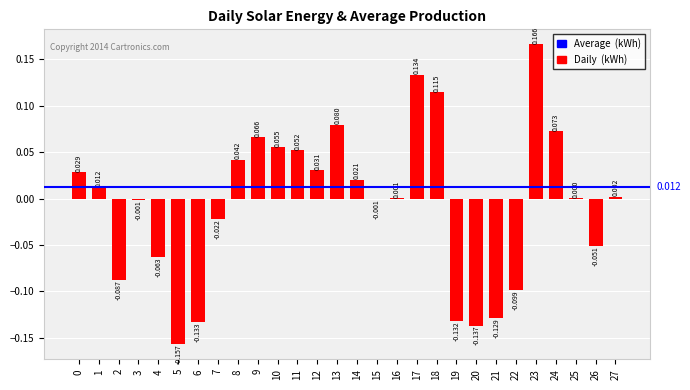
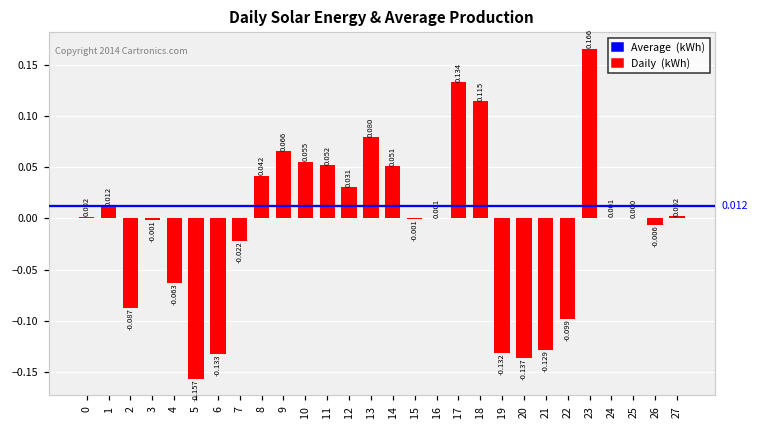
  {
-   "0": 0.029,
+   "0": 0.002,
    "1": 0.012,
    "2": -0.087,
    "3": -0.001,
    "4": -0.063,
    "5": -0.157,
    "6": -0.133,
    "7": -0.022,
    "8": 0.042,
    "9": 0.066,
    "10": 0.055,
    "11": 0.052,
    "12": 0.031,
    "13": 0.080,
-   "14": 0.021,
+   "14": 0.051,
    "15": -0.001,
    "16": 0.001,
    "17": 0.134,
    "18": 0.115,
    "19": -0.132,
    "20": -0.137,
    "21": -0.129,
    "22": -0.099,
    "23": 0.166,
-   "24": 0.073,
+   "24": 0.001,
    "25": 0.000,
-   "26": -0.051,
+   "26": -0.006,
    "27": 0.002
  }
